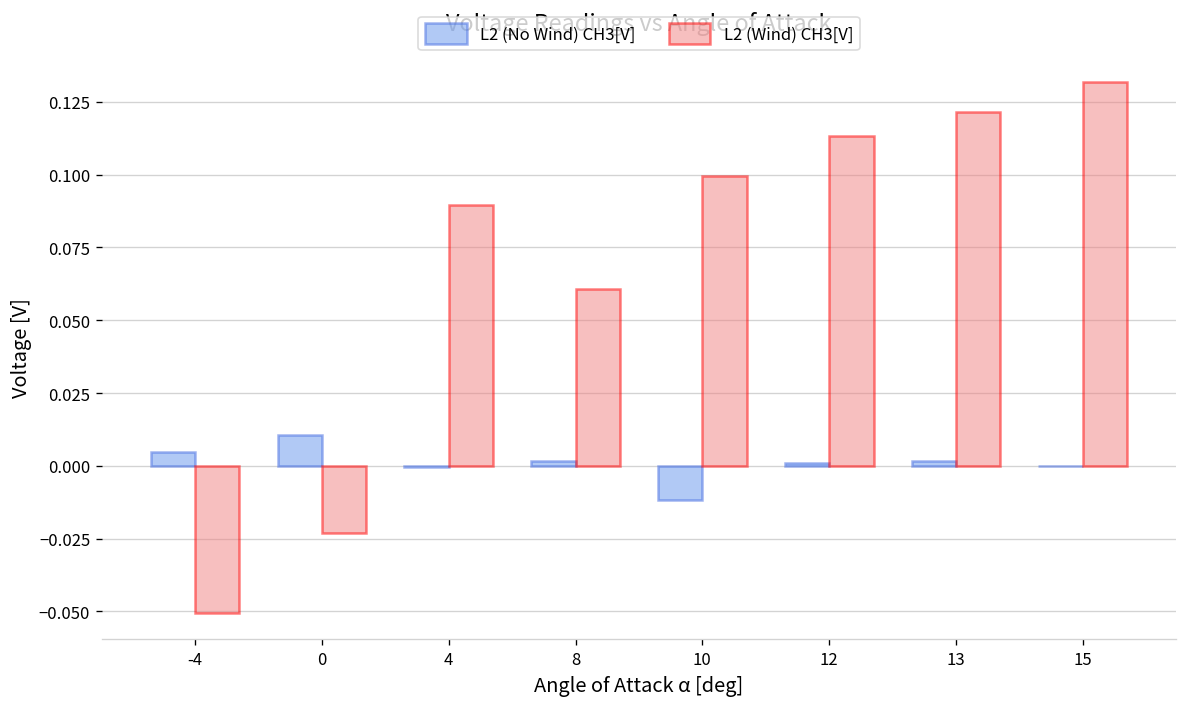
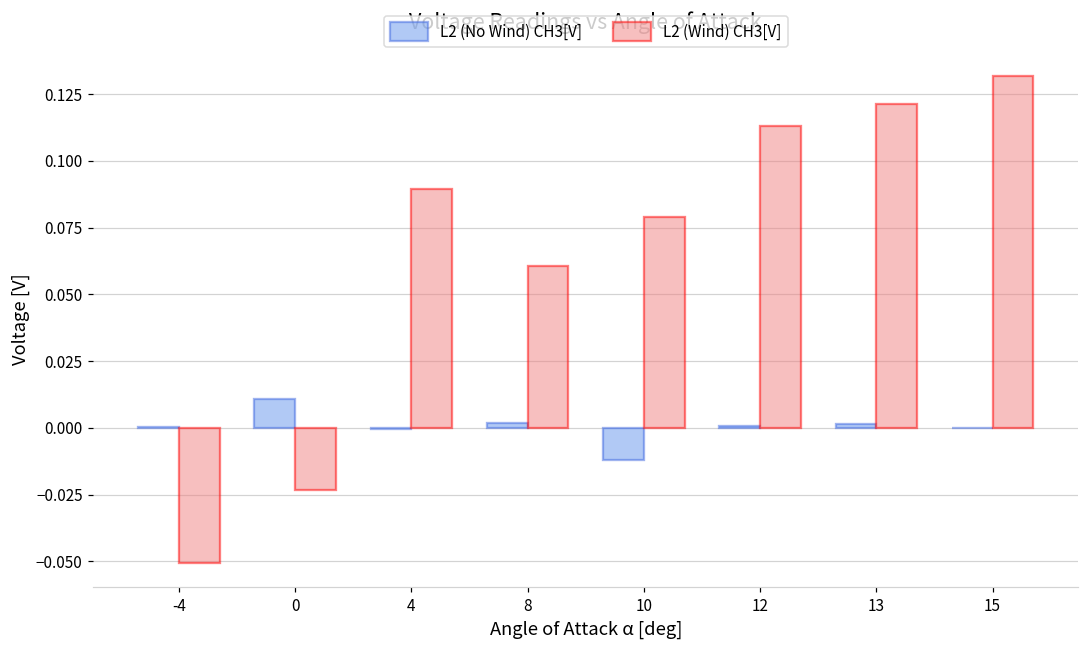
  {
    "L2 (No Wind) CH3[V]": {
-     "-4": 0.005,
+     "-4": 0.000,
      "0": 0.011,
      "8": 0.002,
      "10": -0.012,
      "13": 0.001
    },
    "L2 (Wind) CH3[V]": {
      "-4": -0.051,
      "0": -0.023,
      "4": 0.090,
      "8": 0.061,
-     "10": 0.099,
+     "10": 0.079,
      "12": 0.113,
      "13": 0.122,
      "15": 0.132
    }
  }
